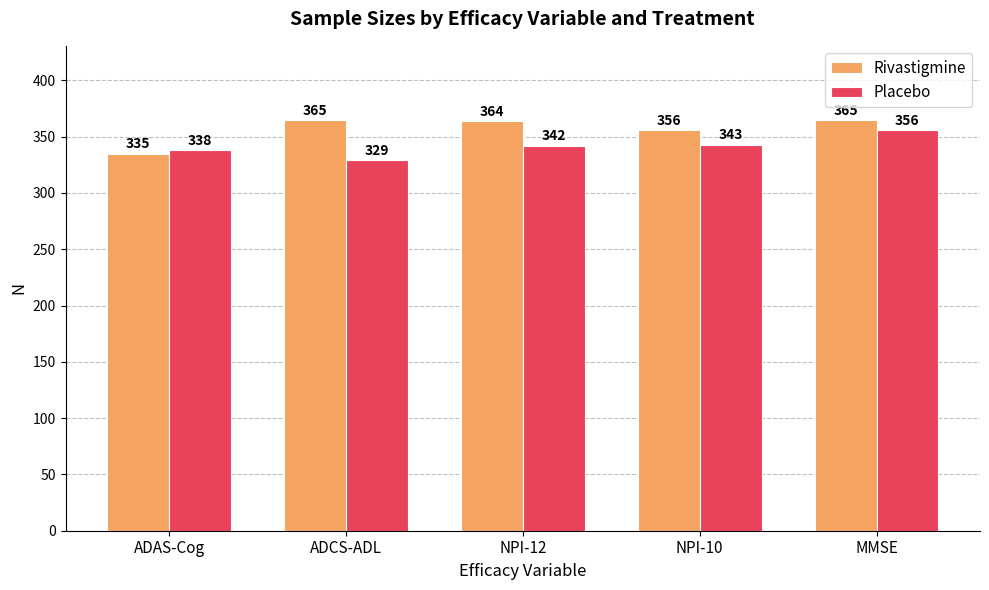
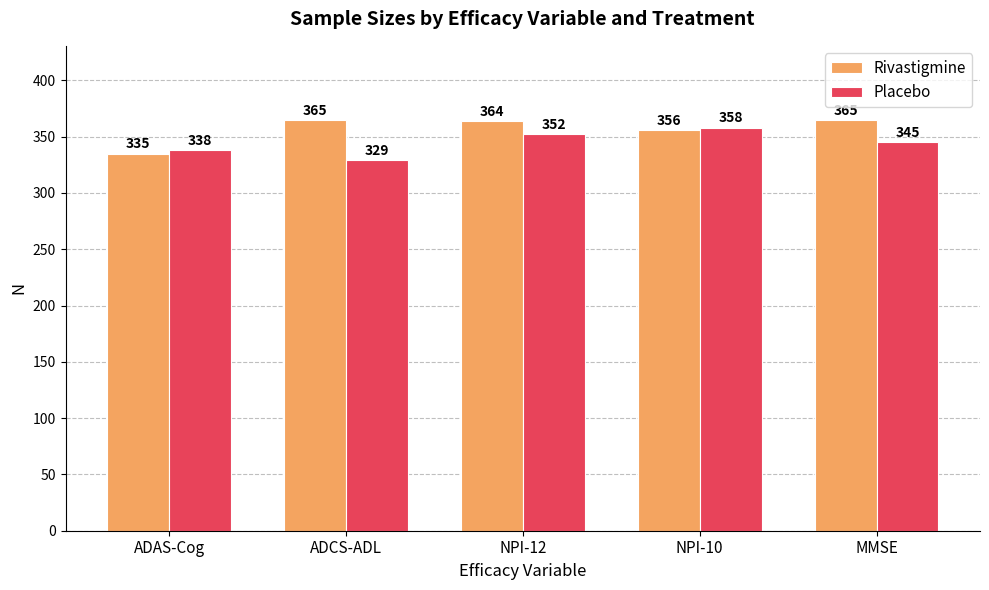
  {
    "Rivastigmine": {
      "ADAS-Cog": 335,
      "ADCS-ADL": 365,
      "NPI-12": 364,
      "NPI-10": 356
    },
    "Placebo": {
      "ADAS-Cog": 338,
      "ADCS-ADL": 329,
-     "NPI-12": 342,
-     "NPI-10": 343,
-     "MMSE": 356
+     "NPI-12": 352,
+     "NPI-10": 358,
+     "MMSE": 345
    }
  }
